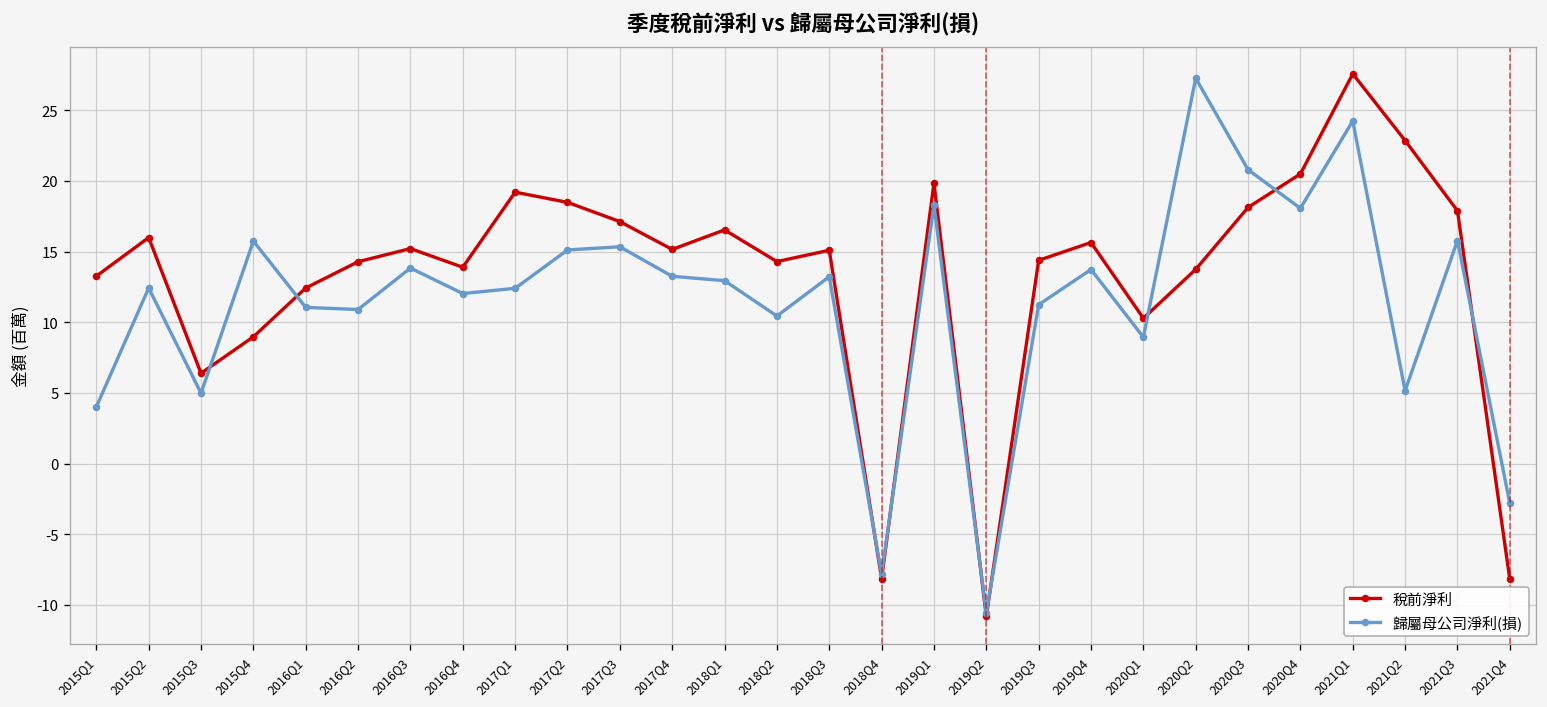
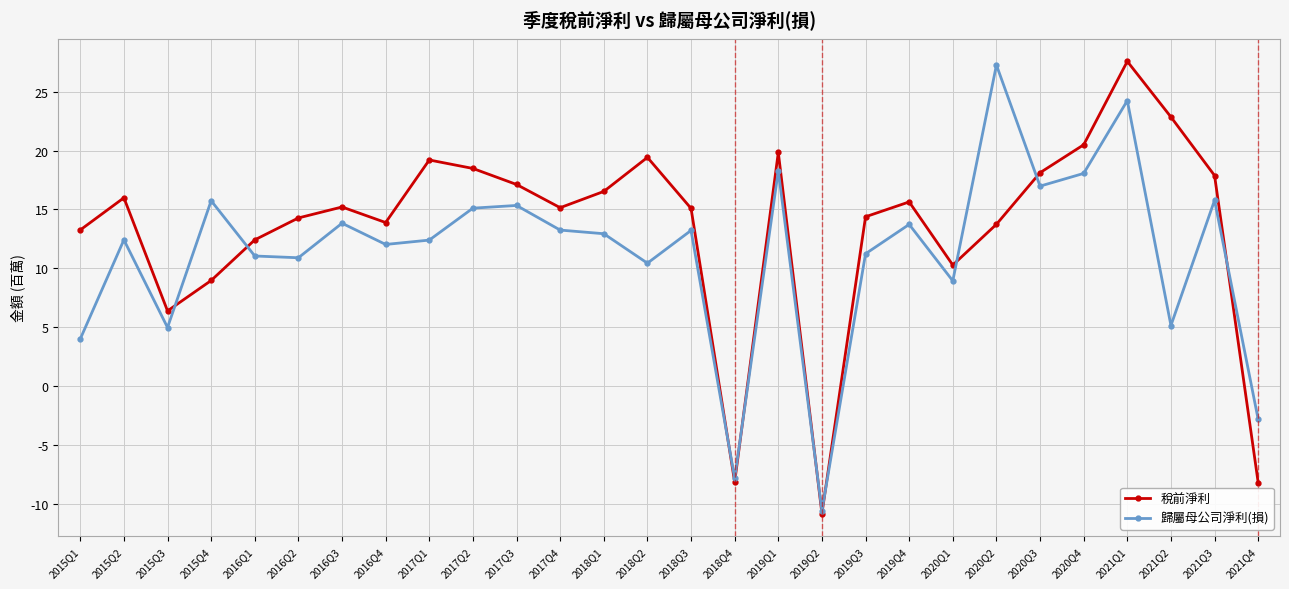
  {
    "稅前淨利": {
      "2015Q1": 13.3,
      "2015Q2": 16.0,
      "2015Q3": 6.4,
      "2015Q4": 9.0,
      "2016Q1": 12.4,
      "2016Q2": 14.3,
      "2016Q3": 15.2,
      "2016Q4": 13.9,
      "2017Q1": 19.2,
      "2017Q2": 18.5,
      "2017Q3": 17.1,
      "2017Q4": 15.2,
      "2018Q1": 16.5,
-     "2018Q2": 14.3,
+     "2018Q2": 19.4,
      "2018Q3": 15.1,
      "2018Q4": -8.1,
      "2019Q1": 19.8,
      "2019Q2": -10.8,
      "2019Q3": 14.4,
      "2019Q4": 15.6,
      "2020Q1": 10.3,
      "2020Q2": 13.7,
      "2020Q3": 18.1,
      "2020Q4": 20.5,
      "2021Q1": 27.6,
      "2021Q2": 22.9,
      "2021Q3": 17.9,
      "2021Q4": -8.2
    },
    "歸屬母公司淨利(損)": {
      "2015Q1": 4.0,
      "2015Q2": 12.4,
      "2015Q3": 5.0,
      "2015Q4": 15.7,
      "2016Q1": 11.1,
      "2016Q2": 10.9,
      "2016Q3": 13.8,
      "2016Q4": 12.0,
      "2017Q1": 12.4,
      "2017Q2": 15.1,
      "2017Q3": 15.3,
      "2017Q4": 13.3,
      "2018Q1": 12.9,
      "2018Q2": 10.4,
      "2018Q3": 13.2,
      "2018Q4": -7.8,
      "2019Q1": 18.3,
      "2019Q2": -10.6,
      "2019Q3": 11.2,
      "2019Q4": 13.7,
      "2020Q1": 8.9,
      "2020Q2": 27.3,
-     "2020Q3": 20.8,
+     "2020Q3": 17.0,
      "2020Q4": 18.1,
      "2021Q1": 24.2,
      "2021Q2": 5.2,
      "2021Q3": 15.8,
      "2021Q4": -2.8
    }
  }
